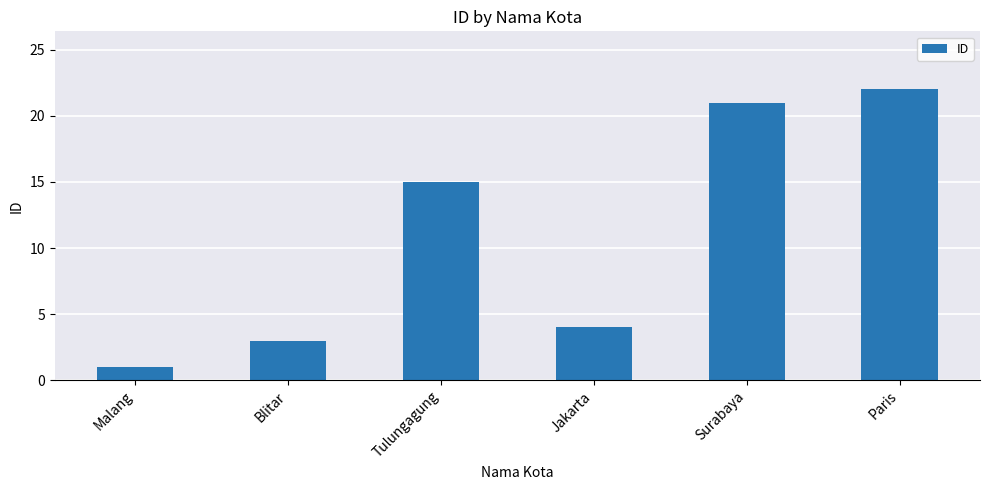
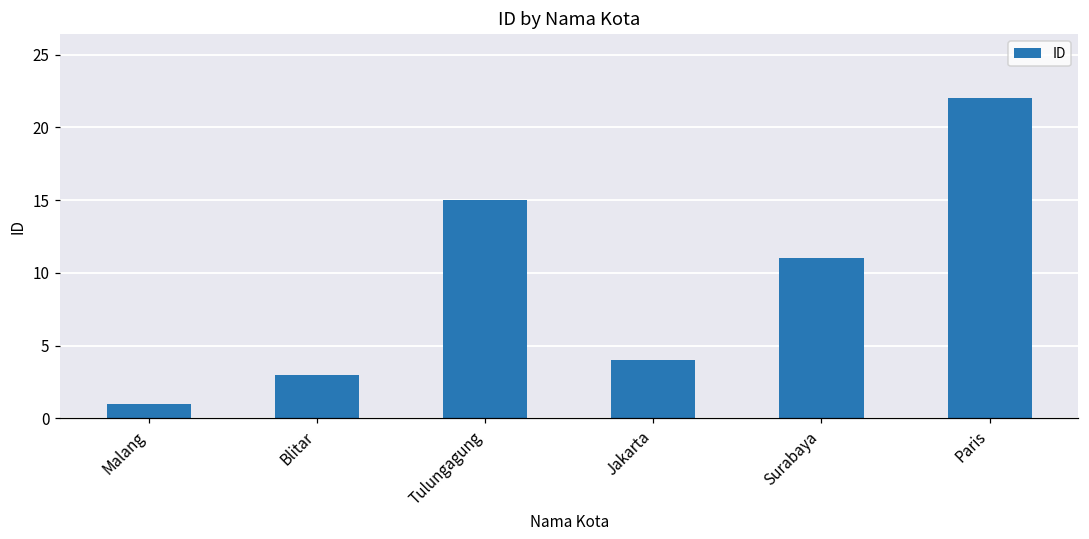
  {
    "Malang": 1,
    "Blitar": 3,
    "Tulungagung": 15,
    "Jakarta": 4,
-   "Surabaya": 21,
+   "Surabaya": 11,
    "Paris": 22
  }
